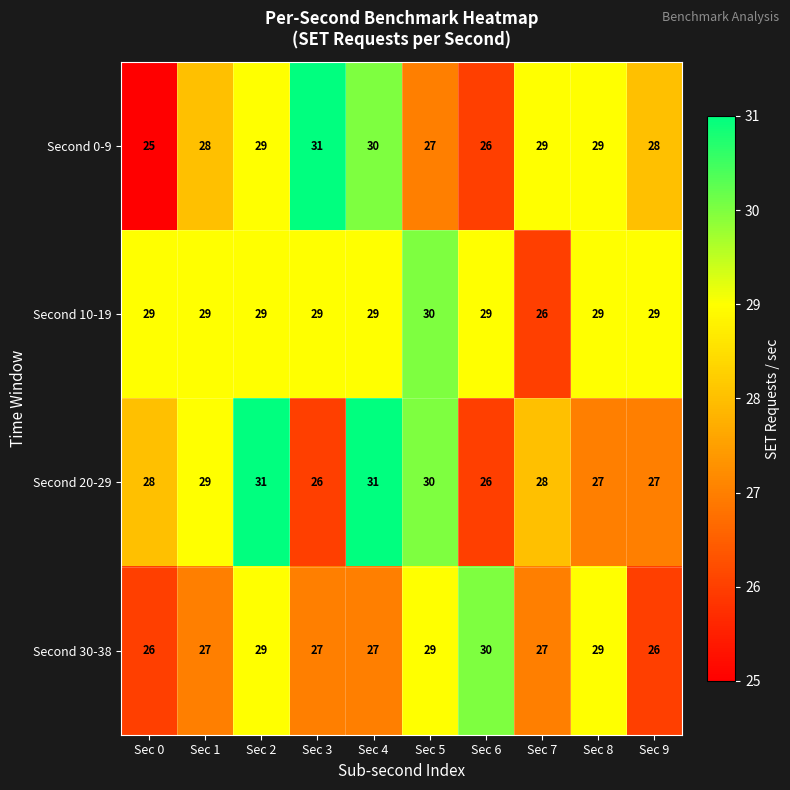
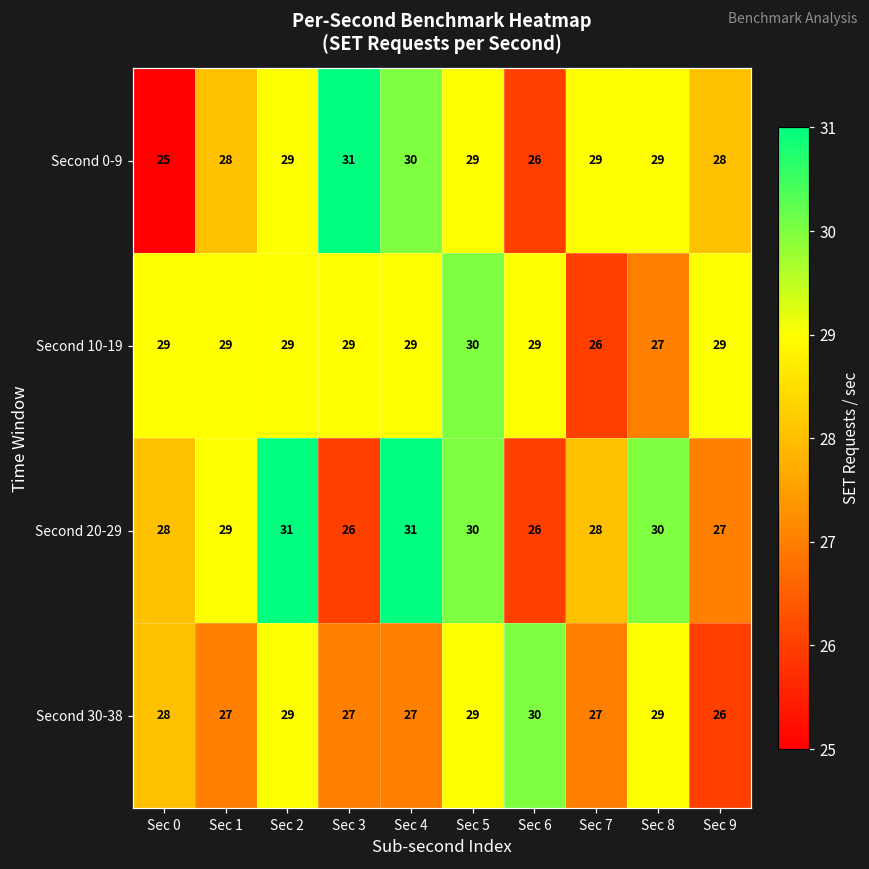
  {
    "Second 0-9": {
      "Sec 0": 25,
      "Sec 1": 28,
      "Sec 2": 29,
      "Sec 3": 31,
      "Sec 4": 30,
-     "Sec 5": 27,
+     "Sec 5": 29,
      "Sec 6": 26,
      "Sec 7": 29,
      "Sec 8": 29,
      "Sec 9": 28
    },
    "Second 10-19": {
      "Sec 0": 29,
      "Sec 1": 29,
      "Sec 2": 29,
      "Sec 3": 29,
      "Sec 4": 29,
      "Sec 5": 30,
      "Sec 6": 29,
      "Sec 7": 26,
-     "Sec 8": 29,
+     "Sec 8": 27,
      "Sec 9": 29
    },
    "Second 20-29": {
      "Sec 0": 28,
      "Sec 1": 29,
      "Sec 2": 31,
      "Sec 3": 26,
      "Sec 4": 31,
      "Sec 5": 30,
      "Sec 6": 26,
      "Sec 7": 28,
-     "Sec 8": 27,
+     "Sec 8": 30,
      "Sec 9": 27
    },
    "Second 30-38": {
-     "Sec 0": 26,
+     "Sec 0": 28,
      "Sec 1": 27,
      "Sec 2": 29,
      "Sec 3": 27,
      "Sec 4": 27,
      "Sec 5": 29,
      "Sec 6": 30,
      "Sec 7": 27,
      "Sec 8": 29,
      "Sec 9": 26
    }
  }
